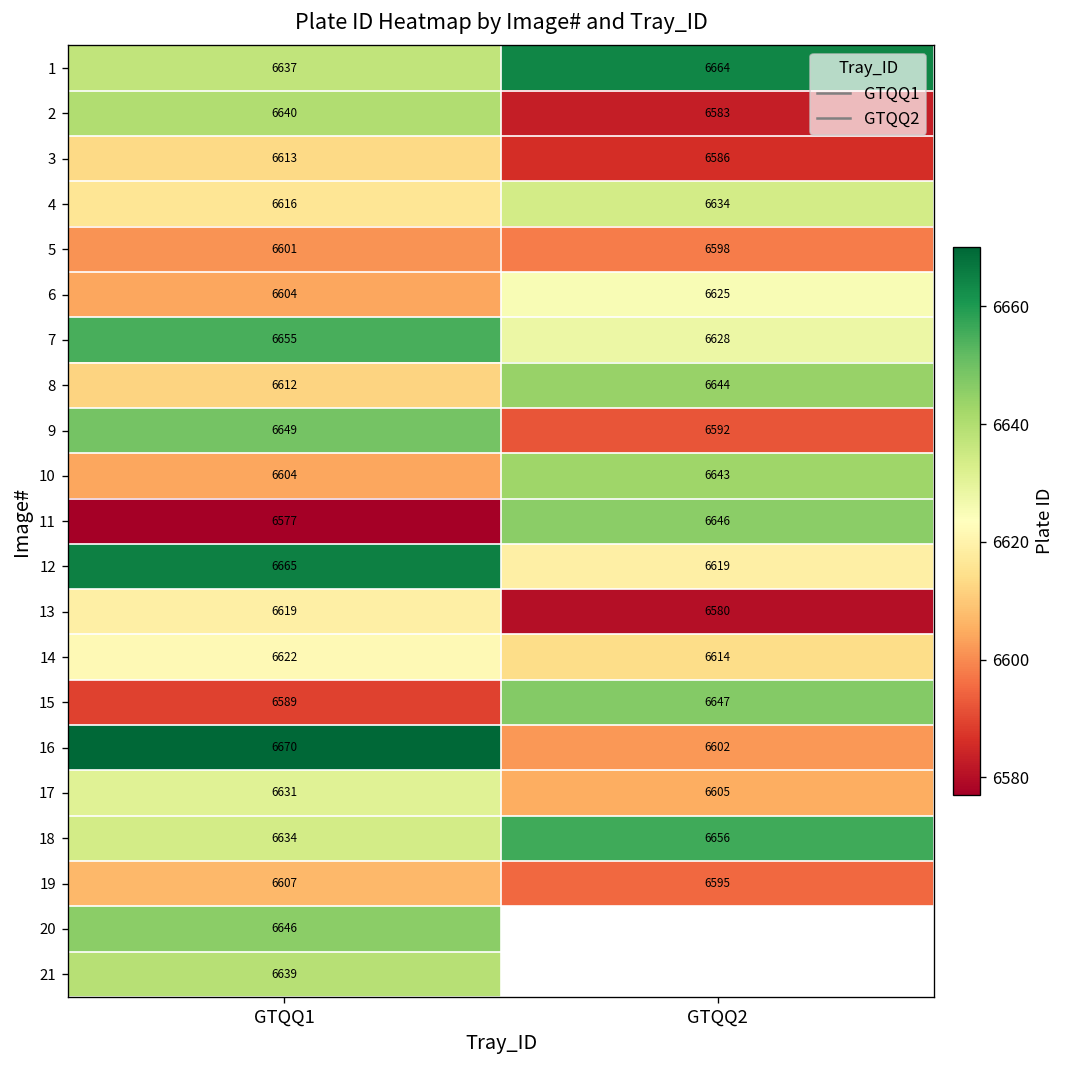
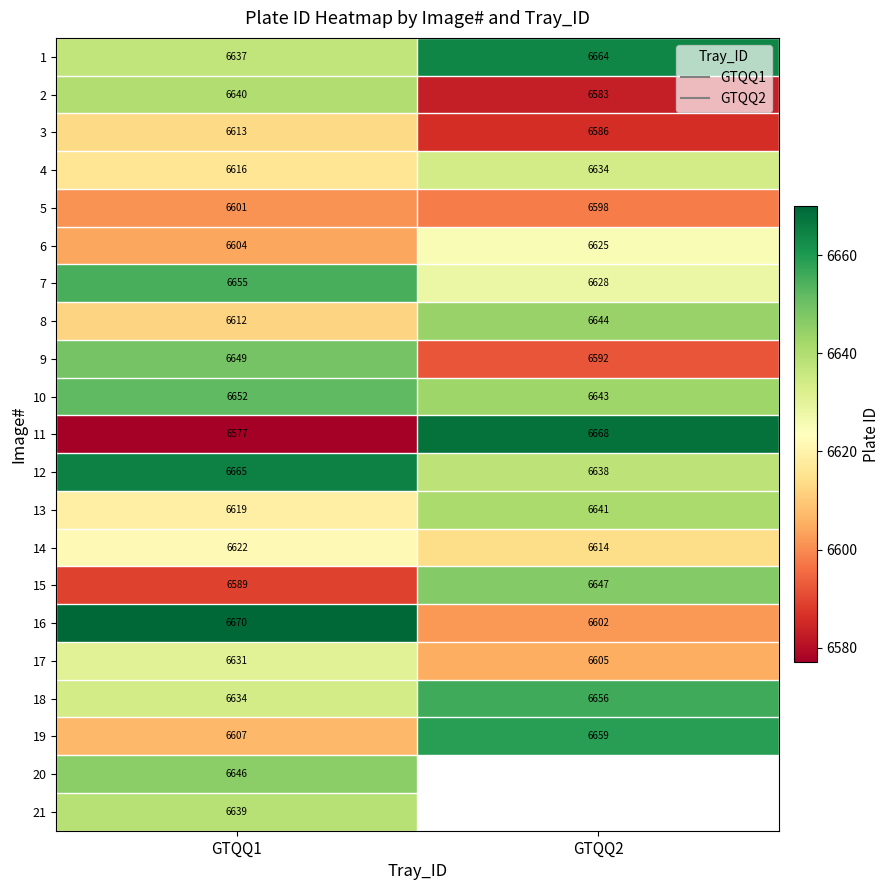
  {
    "1": {
      "GTQQ1": 6637,
      "GTQQ2": 6664
    },
    "2": {
      "GTQQ1": 6640,
      "GTQQ2": 6583
    },
    "3": {
      "GTQQ1": 6613,
      "GTQQ2": 6586
    },
    "4": {
      "GTQQ1": 6616,
      "GTQQ2": 6634
    },
    "5": {
      "GTQQ1": 6601,
      "GTQQ2": 6598
    },
    "6": {
      "GTQQ1": 6604,
      "GTQQ2": 6625
    },
    "7": {
      "GTQQ1": 6655,
      "GTQQ2": 6628
    },
    "8": {
      "GTQQ1": 6612,
      "GTQQ2": 6644
    },
    "9": {
      "GTQQ1": 6649,
      "GTQQ2": 6592
    },
    "10": {
-     "GTQQ1": 6604,
+     "GTQQ1": 6652,
      "GTQQ2": 6643
    },
    "11": {
      "GTQQ1": 6577,
-     "GTQQ2": 6646
+     "GTQQ2": 6668
    },
    "12": {
      "GTQQ1": 6665,
-     "GTQQ2": 6619
+     "GTQQ2": 6638
    },
    "13": {
      "GTQQ1": 6619,
-     "GTQQ2": 6580
+     "GTQQ2": 6641
    },
    "14": {
      "GTQQ1": 6622,
      "GTQQ2": 6614
    },
    "15": {
      "GTQQ1": 6589,
      "GTQQ2": 6647
    },
    "16": {
      "GTQQ1": 6670,
      "GTQQ2": 6602
    },
    "17": {
      "GTQQ1": 6631,
      "GTQQ2": 6605
    },
    "18": {
      "GTQQ1": 6634,
      "GTQQ2": 6656
    },
    "19": {
      "GTQQ1": 6607,
-     "GTQQ2": 6595
+     "GTQQ2": 6659
    },
    "20": {
      "GTQQ1": 6646
    },
    "21": {
      "GTQQ1": 6639
    }
  }
